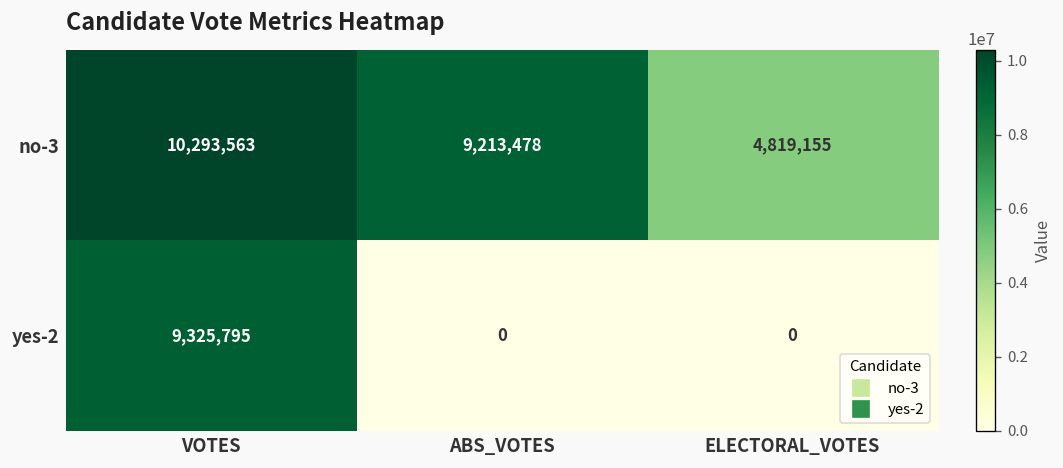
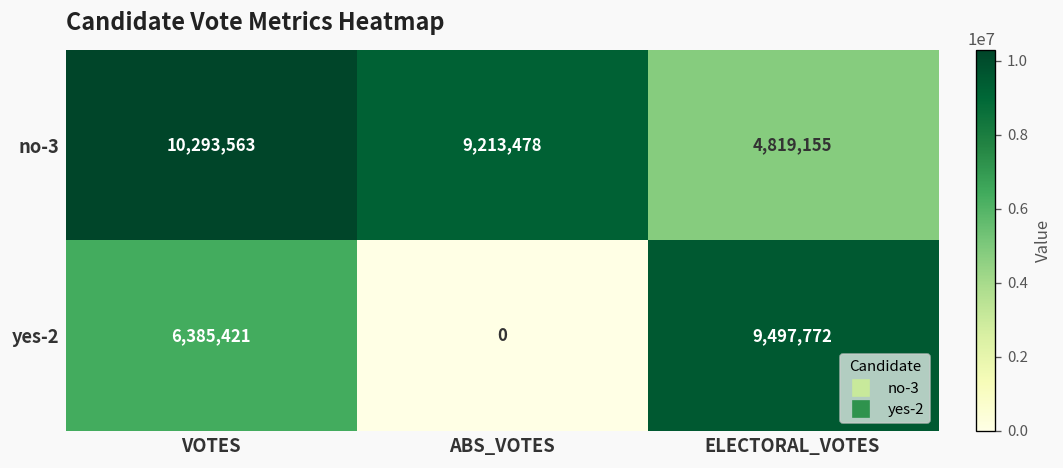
  {
    "no-3": {
      "VOTES": "10,293,563",
      "ABS_VOTES": "9,213,478",
      "ELECTORAL_VOTES": "4,819,155"
    },
    "yes-2": {
-     "VOTES": "9,325,795",
+     "VOTES": "6,385,421",
      "ABS_VOTES": "0",
-     "ELECTORAL_VOTES": "0"
+     "ELECTORAL_VOTES": "9,497,772"
    }
  }
